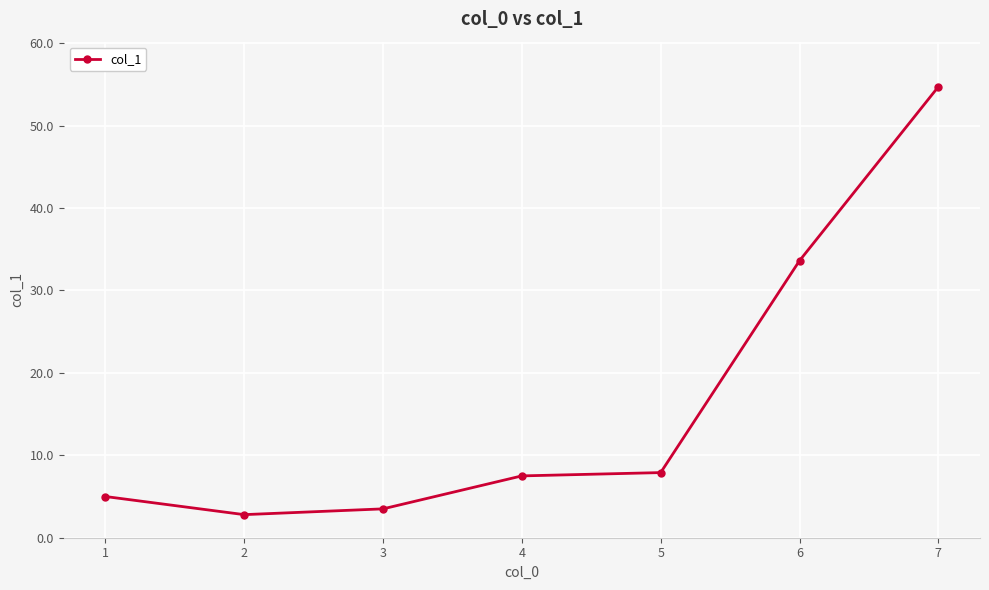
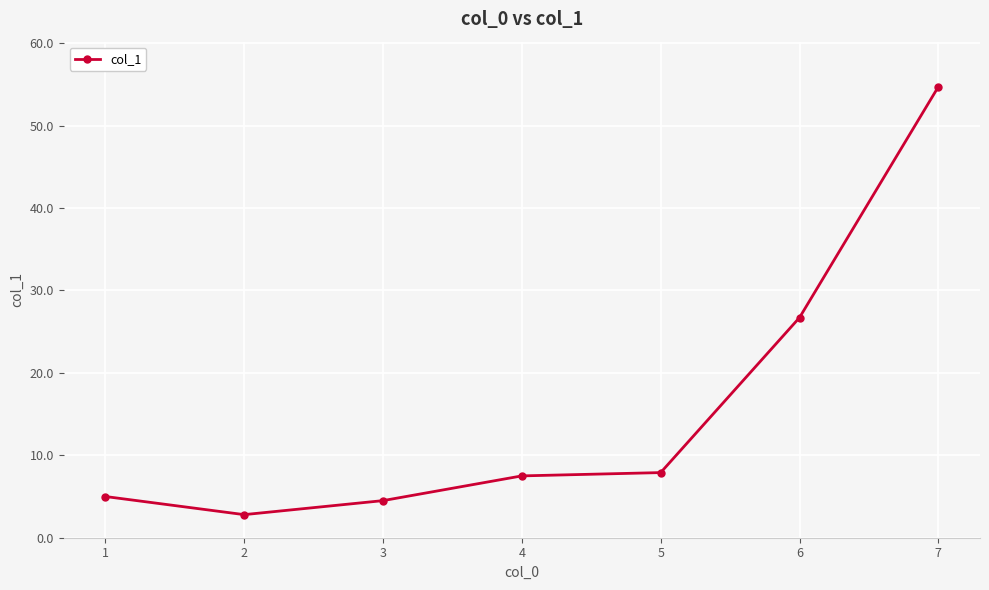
  {
    "1": 5,
    "2": 3,
-   "3": 4,
+   "3": 5,
    "4": 8,
    "5": 8,
-   "6": 34,
+   "6": 27,
    "7": 55
  }
